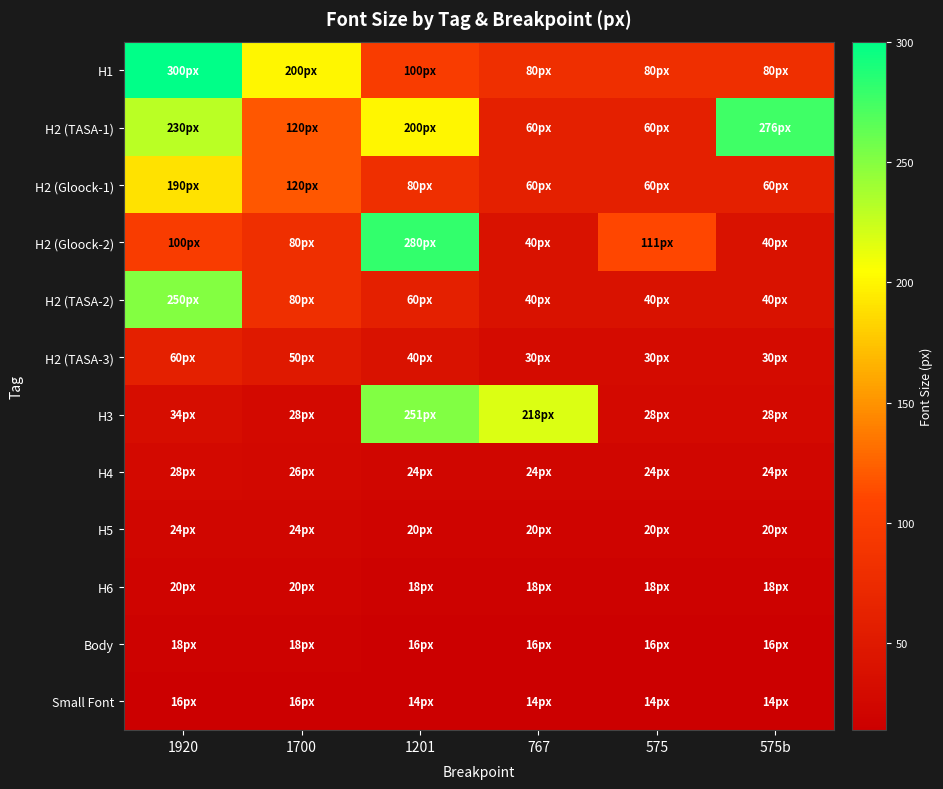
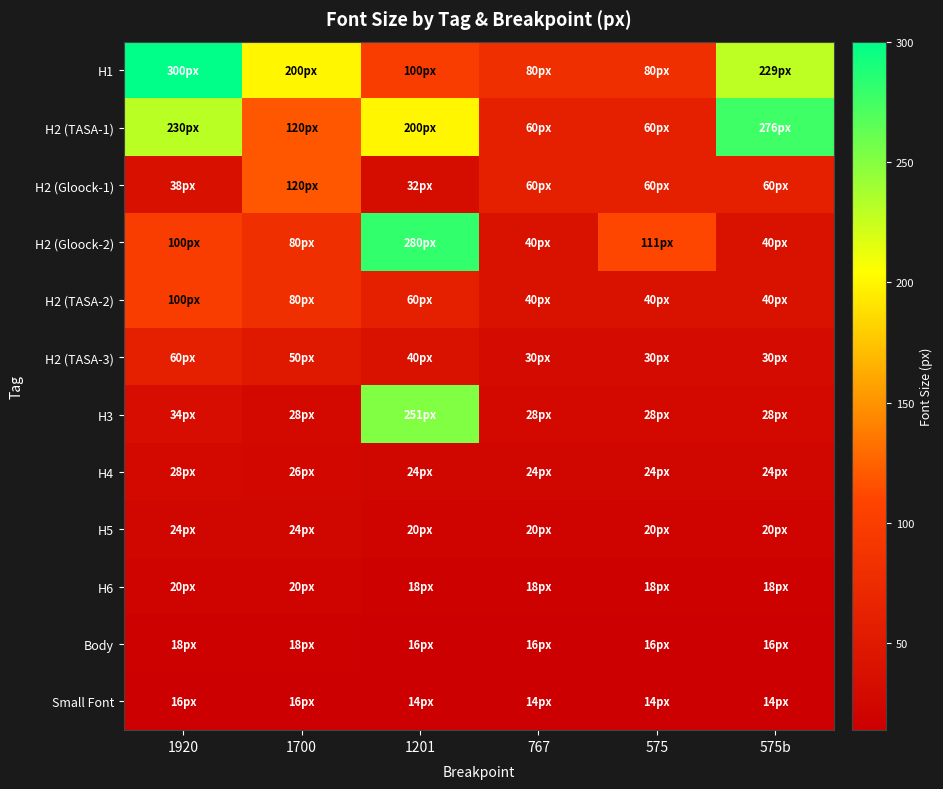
  {
    "H1": {
      "1920": 300,
      "1700": 200,
      "1201": 100,
      "767": 80,
      "575": 80,
-     "575b": 80
+     "575b": 229
    },
    "H2 (TASA-1)": {
      "1920": 230,
      "1700": 120,
      "1201": 200,
      "767": 60,
      "575": 60,
      "575b": 276
    },
    "H2 (Gloock-1)": {
-     "1920": 190,
+     "1920": 38,
      "1700": 120,
-     "1201": 80,
+     "1201": 32,
      "767": 60,
      "575": 60,
      "575b": 60
    },
    "H2 (Gloock-2)": {
      "1920": 100,
      "1700": 80,
      "1201": 280,
      "767": 40,
      "575": 111,
      "575b": 40
    },
    "H2 (TASA-2)": {
-     "1920": 250,
+     "1920": 100,
      "1700": 80,
      "1201": 60,
      "767": 40,
      "575": 40,
      "575b": 40
    },
    "H2 (TASA-3)": {
      "1920": 60,
      "1700": 50,
      "1201": 40,
      "767": 30,
      "575": 30,
      "575b": 30
    },
    "H3": {
      "1920": 34,
      "1700": 28,
      "1201": 251,
-     "767": 218,
+     "767": 28,
      "575": 28,
      "575b": 28
    },
    "H4": {
      "1920": 28,
      "1700": 26,
      "1201": 24,
      "767": 24,
      "575": 24,
      "575b": 24
    },
    "H5": {
      "1920": 24,
      "1700": 24,
      "1201": 20,
      "767": 20,
      "575": 20,
      "575b": 20
    },
    "H6": {
      "1920": 20,
      "1700": 20,
      "1201": 18,
      "767": 18,
      "575": 18,
      "575b": 18
    },
    "Body": {
      "1920": 18,
      "1700": 18,
      "1201": 16,
      "767": 16,
      "575": 16,
      "575b": 16
    },
    "Small Font": {
      "1920": 16,
      "1700": 16,
      "1201": 14,
      "767": 14,
      "575": 14,
      "575b": 14
    }
  }
